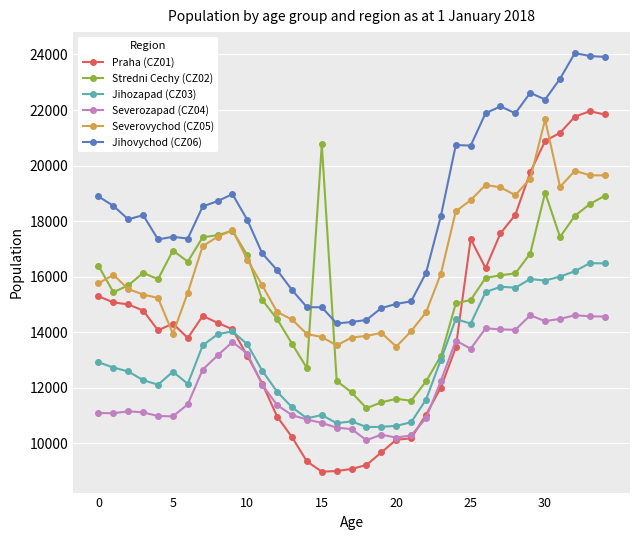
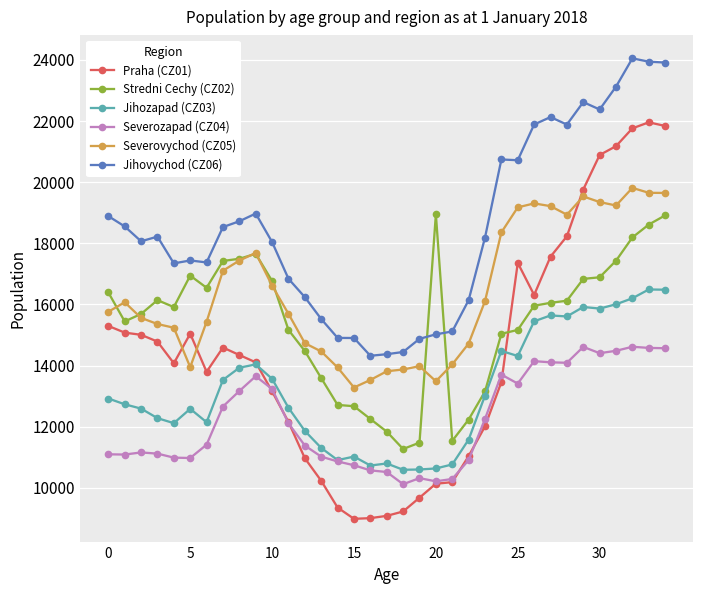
  {
    "Praha (CZ01)": {
      "0": 15300,
-     "5": 14300,
+     "5": 15000,
      "15": 9000,
      "25": 17400,
      "30": 20900
    },
    "Stredni Cechy (CZ02)": {
      "0": 16400,
      "5": 16900,
      "10": 16800,
-     "15": 20800,
-     "20": 11600,
+     "15": 12700,
+     "20": 18900,
      "25": 15200,
-     "30": 19000
+     "30": 16900
    },
    "Severozapad (CZ04)": {
      "0": 11100,
      "5": 11000,
      "15": 10700,
      "25": 13400,
      "30": 14400
    },
    "Severovychod (CZ05)": {
      "0": 15800,
      "5": 13900,
      "10": 16600,
-     "15": 13800,
+     "15": 13300,
      "20": 13500,
-     "25": 18800,
-     "30": 21700
+     "25": 19200,
+     "30": 19300
    }
  }
